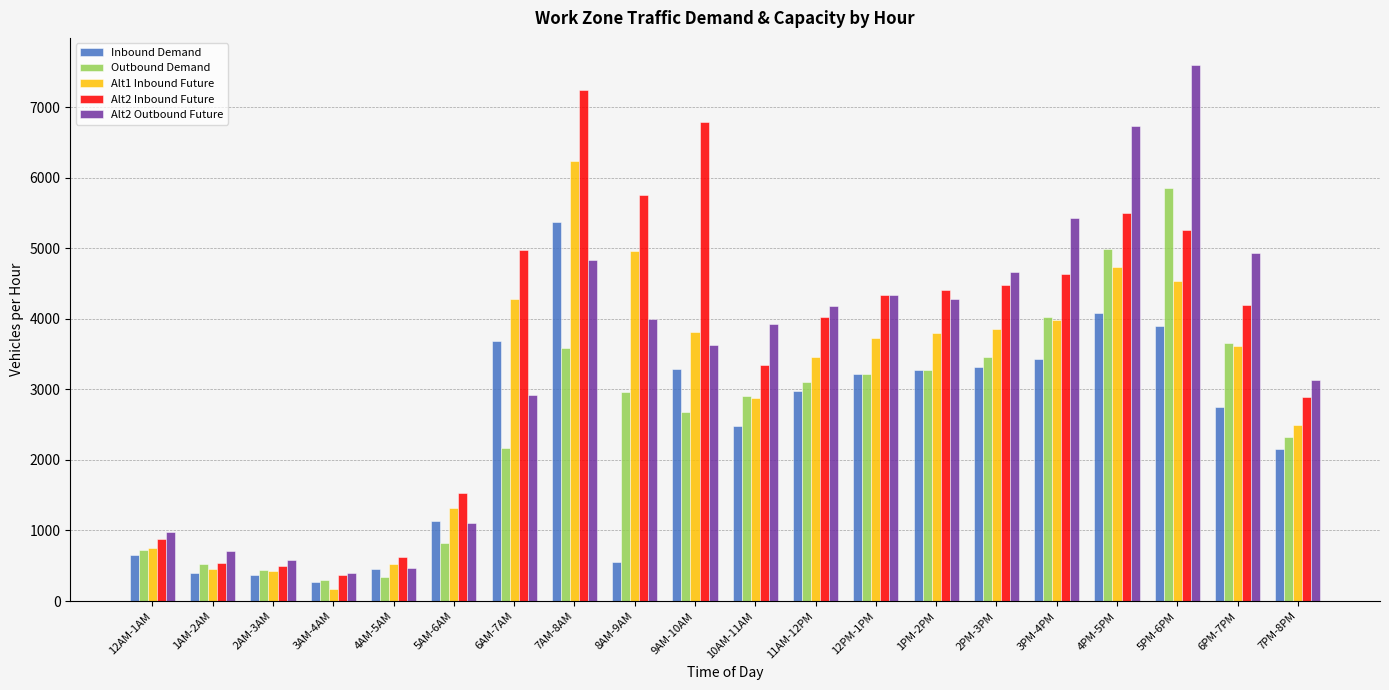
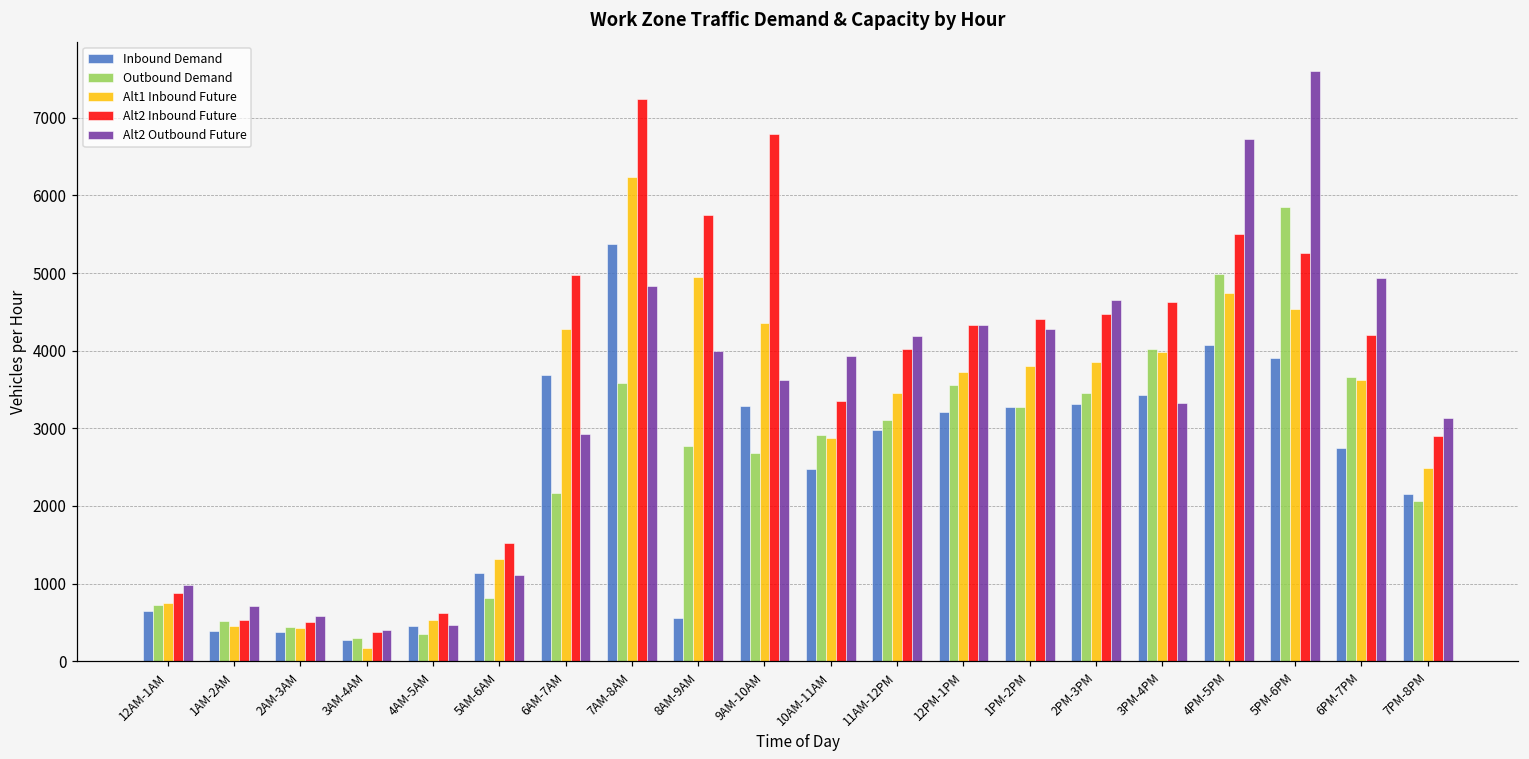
  {
    "Inbound Demand": {
      "12AM-1AM": 600,
      "1AM-2AM": 400,
      "2AM-3AM": 400,
      "3AM-4AM": 300,
      "4AM-5AM": 500,
      "5AM-6AM": 1100,
      "6AM-7AM": 3700,
      "7AM-8AM": 5400,
      "8AM-9AM": 600,
      "9AM-10AM": 3300,
      "10AM-11AM": 2500,
      "11AM-12PM": 3000,
      "12PM-1PM": 3200,
      "1PM-2PM": 3300,
      "2PM-3PM": 3300,
      "3PM-4PM": 3400,
      "4PM-5PM": 4100,
      "5PM-6PM": 3900,
      "6PM-7PM": 2700,
      "7PM-8PM": 2100
    },
    "Outbound Demand": {
      "12AM-1AM": 700,
      "1AM-2AM": 500,
      "2AM-3AM": 400,
      "3AM-4AM": 300,
      "4AM-5AM": 300,
      "5AM-6AM": 800,
      "6AM-7AM": 2200,
      "7AM-8AM": 3600,
-     "8AM-9AM": 3000,
+     "8AM-9AM": 2800,
      "9AM-10AM": 2700,
      "10AM-11AM": 2900,
      "11AM-12PM": 3100,
-     "12PM-1PM": 3200,
+     "12PM-1PM": 3600,
      "1PM-2PM": 3300,
      "2PM-3PM": 3500,
      "3PM-4PM": 4000,
      "4PM-5PM": 5000,
      "5PM-6PM": 5900,
      "6PM-7PM": 3700,
-     "7PM-8PM": 2300
+     "7PM-8PM": 2100
    },
    "Alt1 Inbound Future": {
      "12AM-1AM": 800,
      "1AM-2AM": 500,
      "2AM-3AM": 400,
      "3AM-4AM": 200,
      "4AM-5AM": 500,
      "5AM-6AM": 1300,
      "6AM-7AM": 4300,
      "7AM-8AM": 6200,
      "8AM-9AM": 5000,
-     "9AM-10AM": 3800,
+     "9AM-10AM": 4400,
      "10AM-11AM": 2900,
      "11AM-12PM": 3500,
      "12PM-1PM": 3700,
      "1PM-2PM": 3800,
      "2PM-3PM": 3900,
      "3PM-4PM": 4000,
      "4PM-5PM": 4700,
      "5PM-6PM": 4500,
      "6PM-7PM": 3600,
      "7PM-8PM": 2500
    },
    "Alt2 Inbound Future": {
      "12AM-1AM": 900,
      "1AM-2AM": 500,
      "2AM-3AM": 500,
      "3AM-4AM": 400,
      "4AM-5AM": 600,
      "5AM-6AM": 1500,
      "6AM-7AM": 5000,
      "7AM-8AM": 7200,
      "8AM-9AM": 5800,
      "9AM-10AM": 6800,
      "10AM-11AM": 3300,
      "11AM-12PM": 4000,
      "12PM-1PM": 4300,
      "1PM-2PM": 4400,
      "2PM-3PM": 4500,
      "3PM-4PM": 4600,
      "4PM-5PM": 5500,
      "5PM-6PM": 5300,
      "6PM-7PM": 4200,
      "7PM-8PM": 2900
    },
    "Alt2 Outbound Future": {
      "12AM-1AM": 1000,
      "1AM-2AM": 700,
      "2AM-3AM": 600,
      "3AM-4AM": 400,
      "4AM-5AM": 500,
      "5AM-6AM": 1100,
      "6AM-7AM": 2900,
      "7AM-8AM": 4800,
      "8AM-9AM": 4000,
      "9AM-10AM": 3600,
      "10AM-11AM": 3900,
      "11AM-12PM": 4200,
      "12PM-1PM": 4300,
      "1PM-2PM": 4300,
      "2PM-3PM": 4700,
-     "3PM-4PM": 5400,
+     "3PM-4PM": 3300,
      "4PM-5PM": 6700,
      "5PM-6PM": 7600,
      "6PM-7PM": 4900,
      "7PM-8PM": 3100
    }
  }
